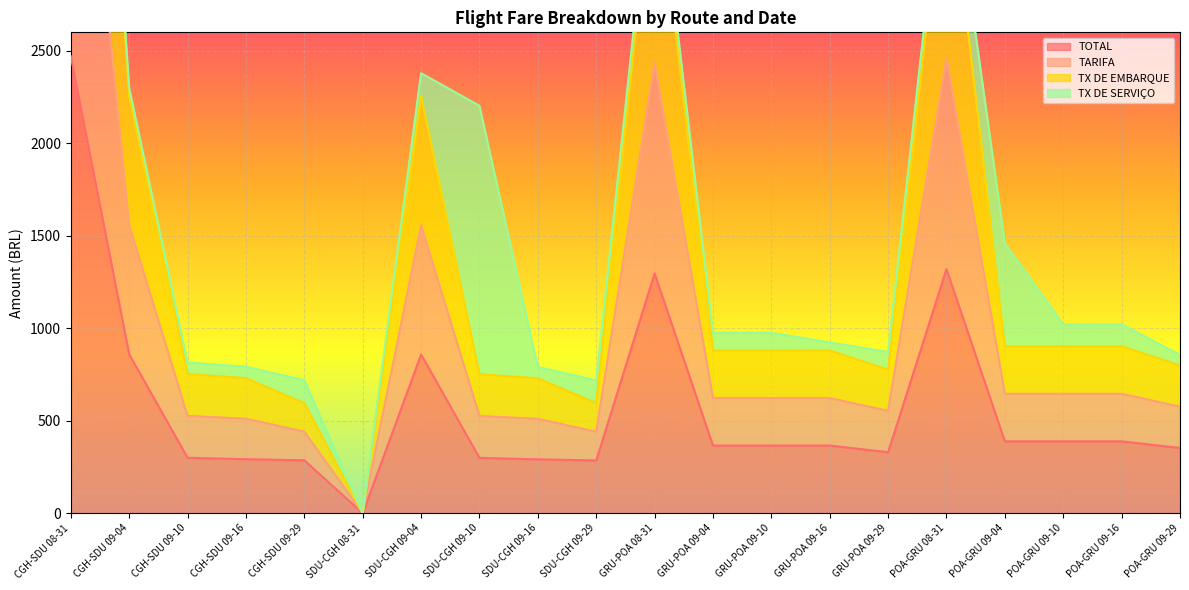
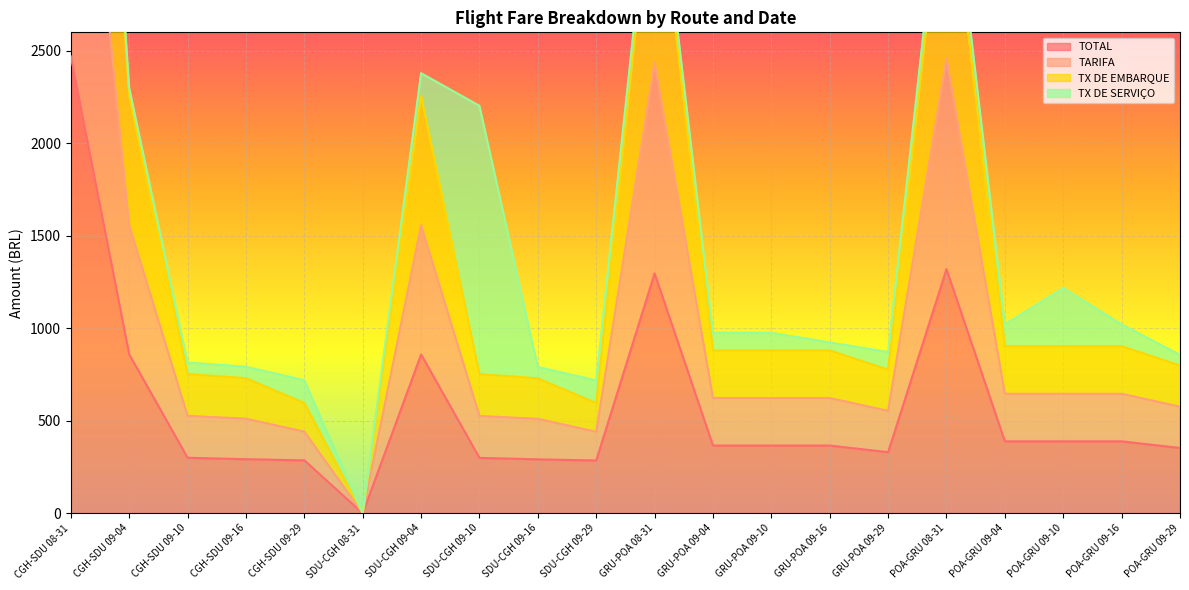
  {
    "TX DE EMBARQUE": {
      "CGH-SDU 09-04": 700,
      "CGH-SDU 09-10": 230,
      "CGH-SDU 09-16": 220,
      "CGH-SDU 09-29": 160,
      "SDU-CGH 09-04": 700,
      "SDU-CGH 09-10": 230,
      "SDU-CGH 09-16": 220,
      "SDU-CGH 09-29": 160,
      "GRU-POA 09-04": 260,
      "GRU-POA 09-10": 260,
      "GRU-POA 09-16": 260,
      "GRU-POA 09-29": 220,
      "POA-GRU 09-04": 260,
      "POA-GRU 09-10": 260,
      "POA-GRU 09-16": 260,
      "POA-GRU 09-29": 220
    },
    "TX DE SERVIÇO": {
      "CGH-SDU 09-04": 40,
      "CGH-SDU 09-10": 60,
      "CGH-SDU 09-16": 60,
      "CGH-SDU 09-29": 120,
      "SDU-CGH 09-04": 120,
      "SDU-CGH 09-10": 1450,
      "SDU-CGH 09-16": 60,
      "SDU-CGH 09-29": 120,
      "GRU-POA 09-04": 100,
      "GRU-POA 09-10": 100,
      "GRU-POA 09-16": 40,
      "GRU-POA 09-29": 100,
-     "POA-GRU 09-04": 560,
-     "POA-GRU 09-10": 120,
+     "POA-GRU 09-04": 120,
+     "POA-GRU 09-10": 310,
      "POA-GRU 09-16": 120,
      "POA-GRU 09-29": 60
    }
  }
